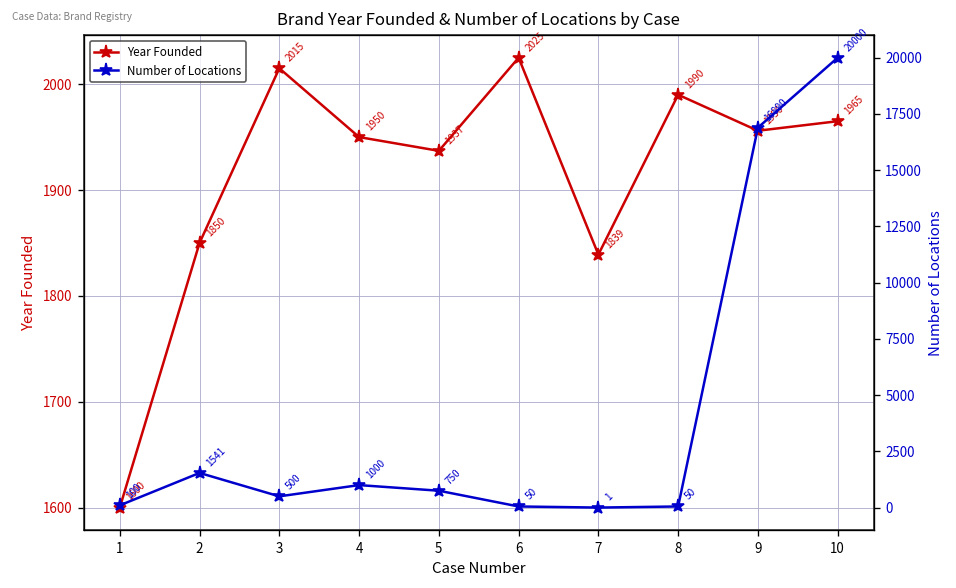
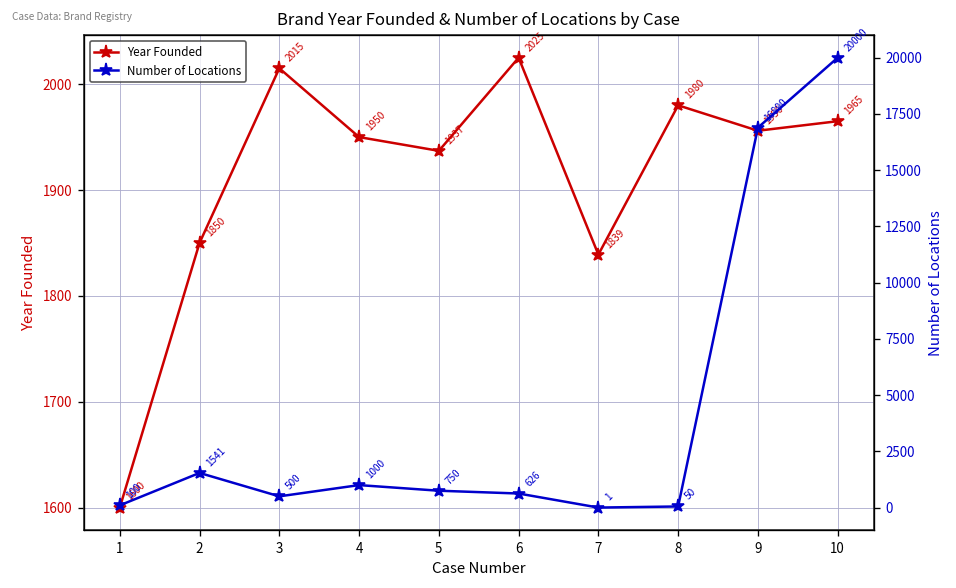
  {
    "Year Founded": {
      "2": 1850,
      "3": 2015,
      "4": 1950,
      "5": 1937,
      "6": 2025,
      "7": 1839,
-     "8": 1990,
+     "8": 1980,
      "10": 1965
    },
    "Number of Locations": {
      "2": 1541,
      "3": 500,
      "4": 1000,
      "5": 750,
-     "6": 50,
+     "6": 626,
      "7": 1,
      "8": 50,
      "10": 20000
    }
  }
